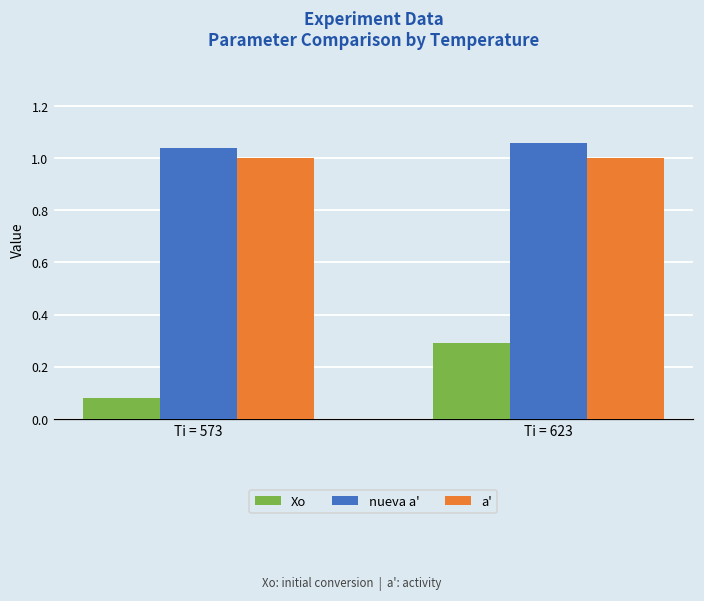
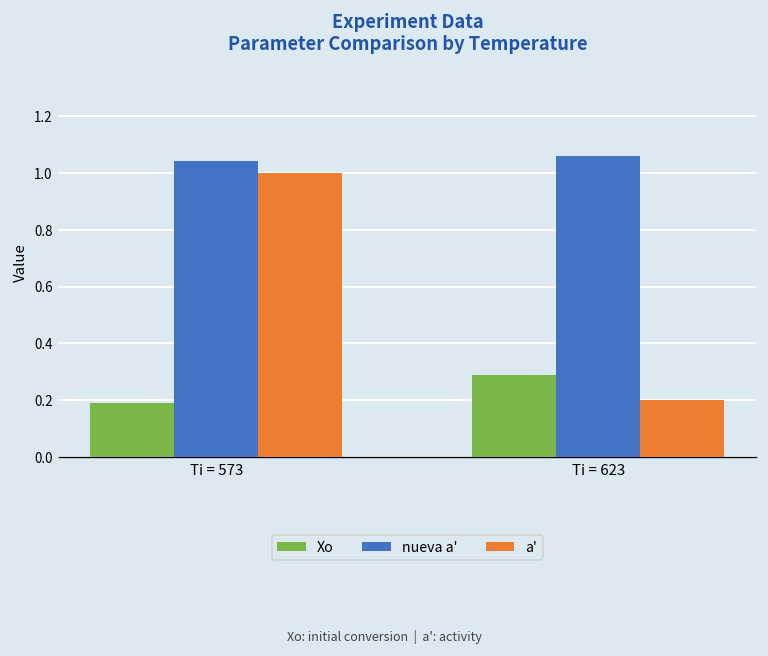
  {
    "Xo": {
-     "Ti = 573": 0.08,
+     "Ti = 573": 0.19,
      "Ti = 623": 0.29
    },
    "nueva a'": {
      "Ti = 573": 1.04,
      "Ti = 623": 1.06
    },
    "a'": {
      "Ti = 573": 1.0,
-     "Ti = 623": 1.0
+     "Ti = 623": 0.2
    }
  }
